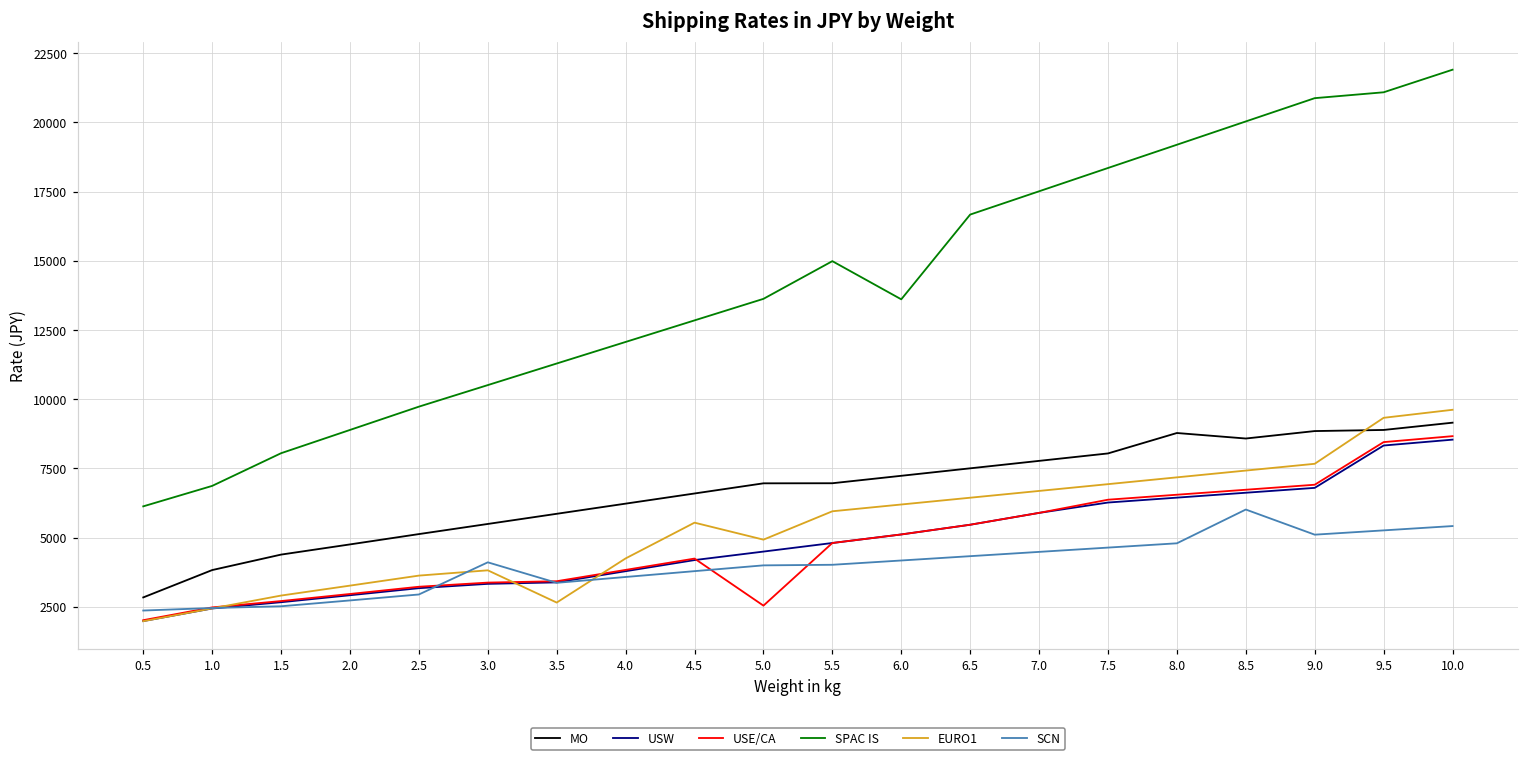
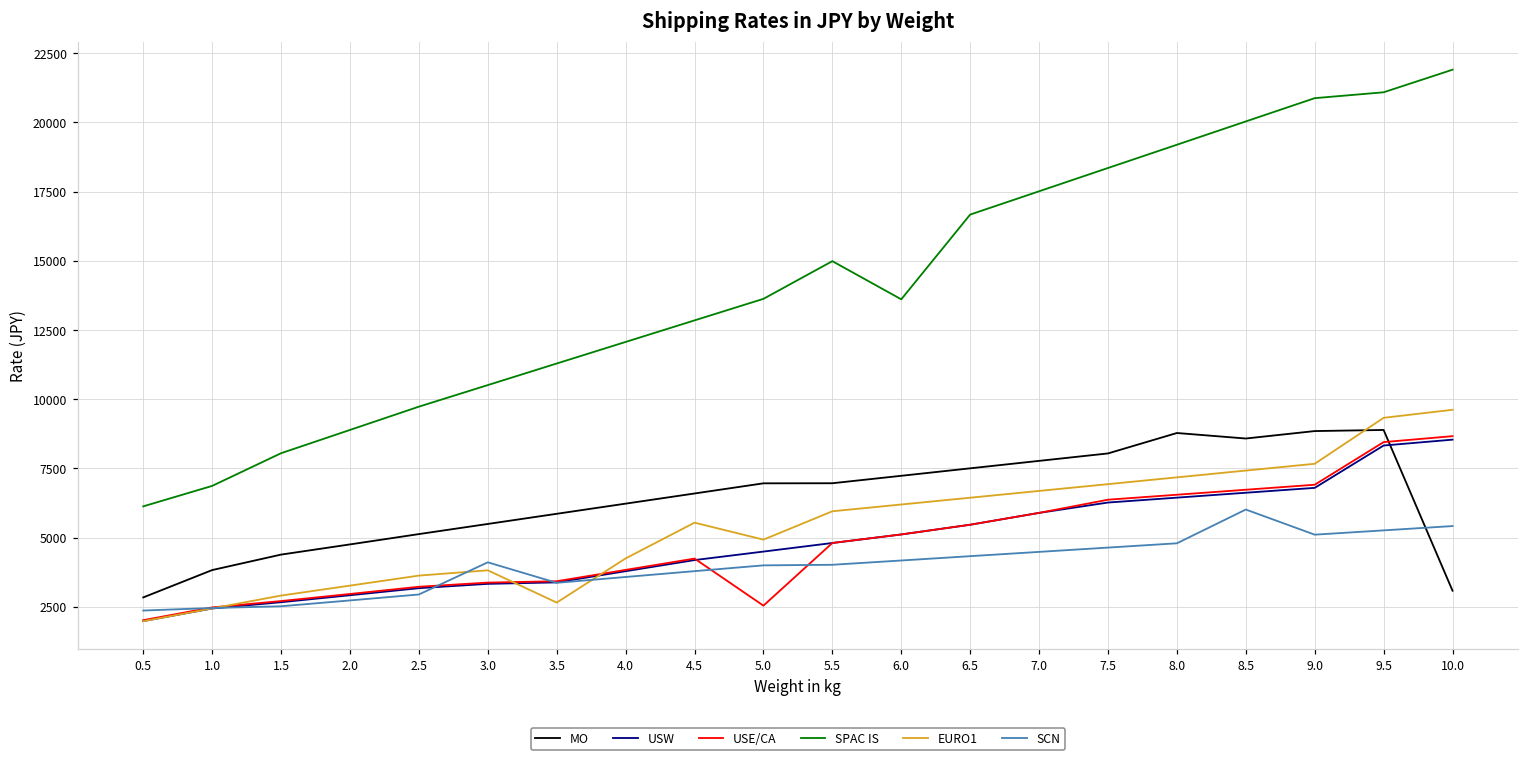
  {
    "MO": {
      "0.5": 2800,
      "1.0": 3800,
      "1.5": 4400,
      "2.0": 4800,
      "2.5": 5100,
      "3.0": 5500,
      "3.5": 5900,
      "4.0": 6200,
      "4.5": 6600,
      "5.0": 7000,
      "5.5": 7000,
      "6.0": 7200,
      "6.5": 7500,
      "7.0": 7800,
      "7.5": 8000,
      "8.0": 8800,
      "8.5": 8600,
      "9.0": 8800,
      "9.5": 8900,
-     "10.0": 9200
+     "10.0": 3100
    },
    "USW": {
      "5.0": 4500,
      "8.0": 6400,
      "8.5": 6600,
      "9.0": 6800,
      "9.5": 8300,
      "10.0": 8500
    },
    "USE/CA": {
      "5.0": 2500,
      "8.0": 6500,
      "8.5": 6700,
      "9.0": 6900,
      "9.5": 8500,
      "10.0": 8700
    },
    "SPAC IS": {
      "0.5": 6100,
      "1.0": 6900,
      "1.5": 8000,
      "2.0": 8900,
      "2.5": 9700,
      "3.0": 10500,
      "3.5": 11300,
      "4.0": 12100,
      "4.5": 12800,
      "5.0": 13600,
      "5.5": 15000,
      "6.0": 13600,
      "6.5": 16700,
      "7.0": 17500,
      "7.5": 18400,
      "8.0": 19200,
      "8.5": 20000,
      "9.0": 20900,
      "9.5": 21100,
      "10.0": 21900
    },
    "EURO1": {
      "1.5": 2900,
      "2.0": 3300,
      "2.5": 3600,
      "3.0": 3800,
      "3.5": 2700,
      "4.0": 4200,
      "4.5": 5500,
      "5.0": 4900,
      "5.5": 6000,
      "6.0": 6200,
      "6.5": 6400,
      "7.0": 6700,
      "7.5": 6900,
      "8.0": 7200,
      "8.5": 7400,
      "9.0": 7700,
      "9.5": 9300,
      "10.0": 9600
    },
    "SCN": {
      "0.5": 2400,
      "1.5": 2500,
      "2.0": 2700,
      "2.5": 2900,
      "3.0": 4100,
      "4.0": 3600,
      "4.5": 3800,
      "5.0": 4000,
      "5.5": 4000,
      "6.0": 4200,
      "6.5": 4300,
      "7.0": 4500,
      "7.5": 4600,
      "8.0": 4800,
      "8.5": 6000,
      "9.0": 5100,
      "9.5": 5300,
      "10.0": 5400
    }
  }
